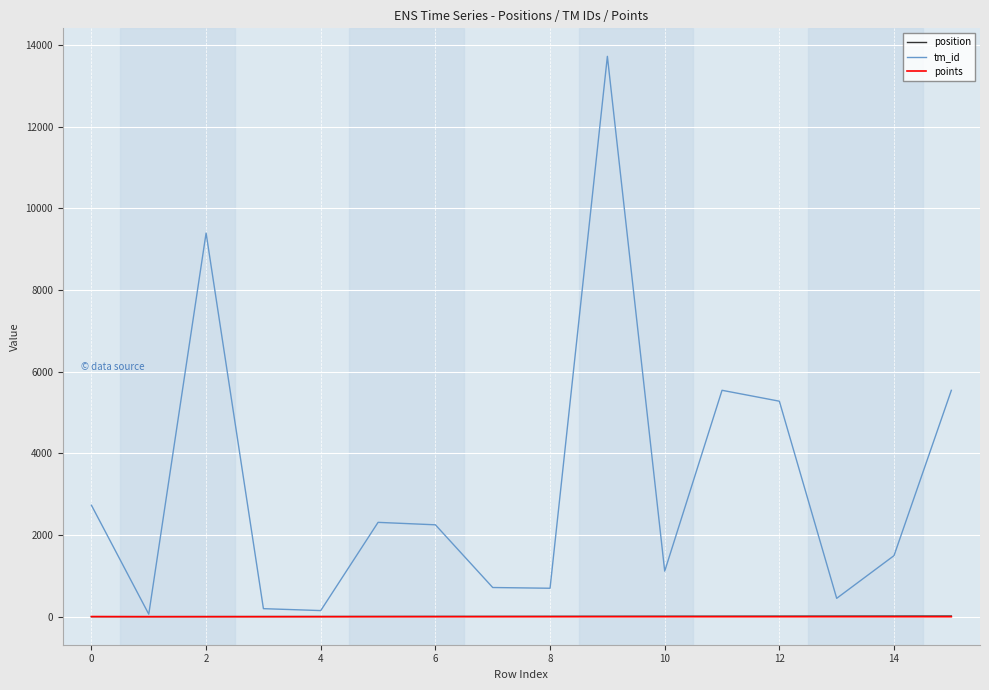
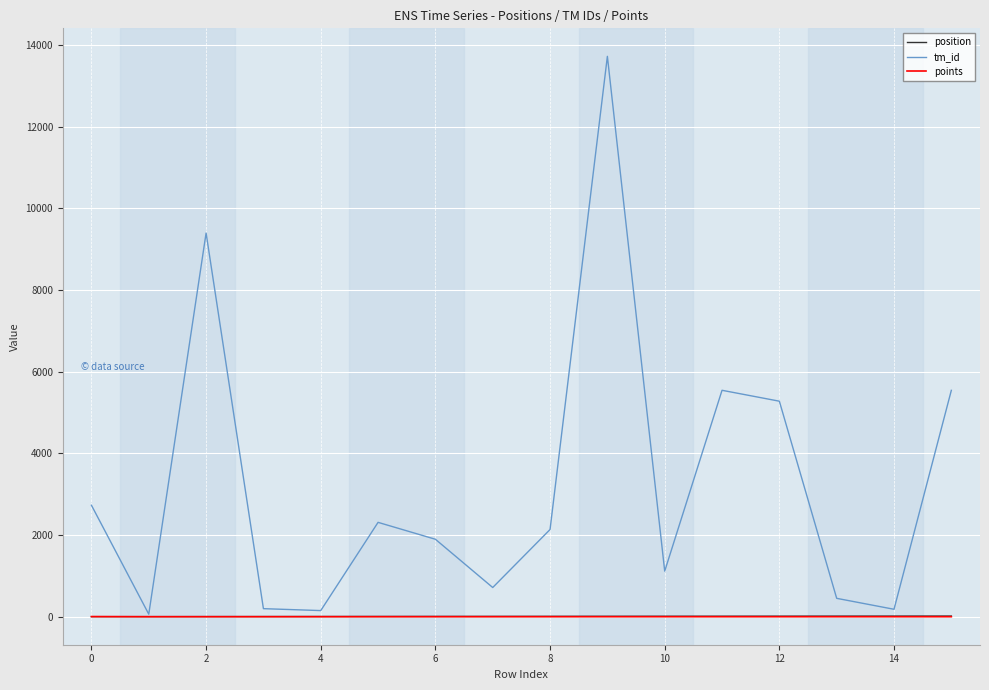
  {
    "tm_id": {
      "0": 2700,
      "2": 9400,
      "4": 200,
-     "6": 2300,
-     "8": 700,
+     "6": 1900,
+     "8": 2100,
      "10": 1100,
      "12": 5300,
-     "14": 1500
+     "14": 200
    }
  }
